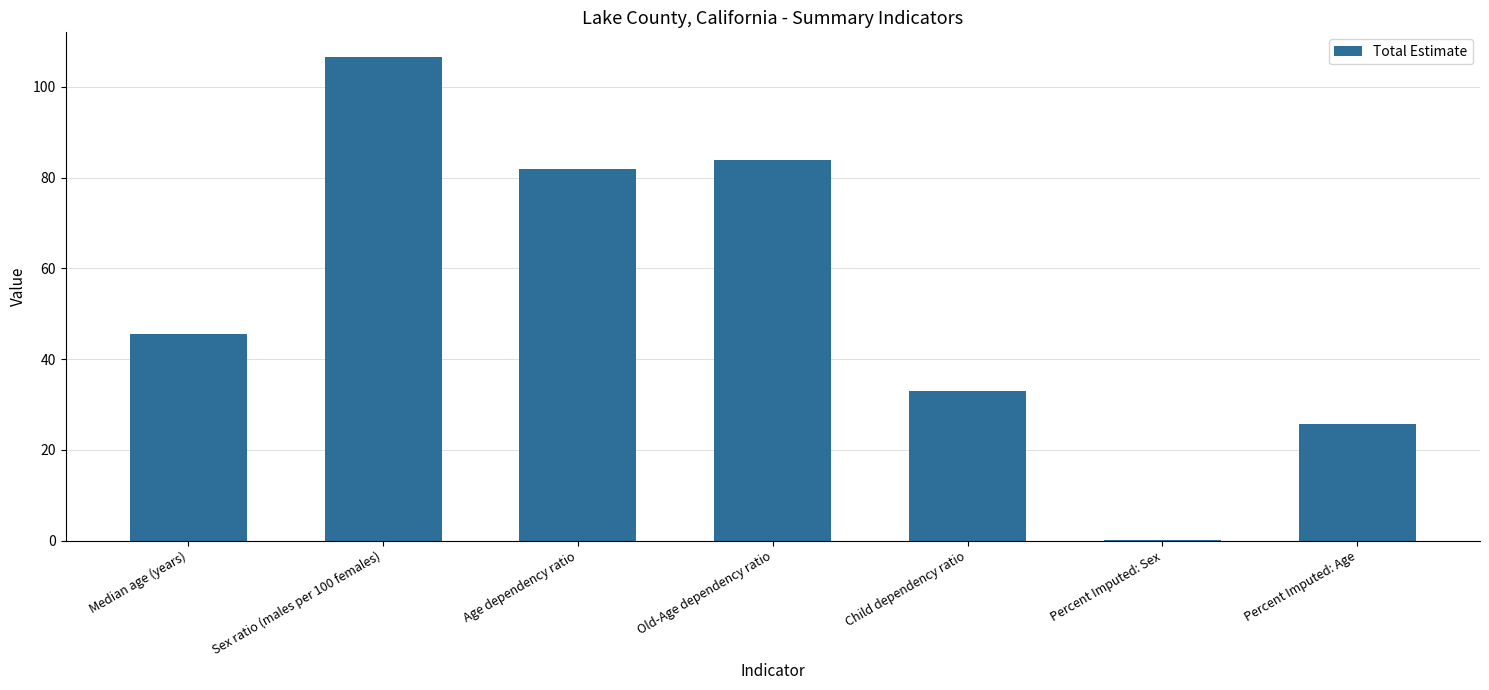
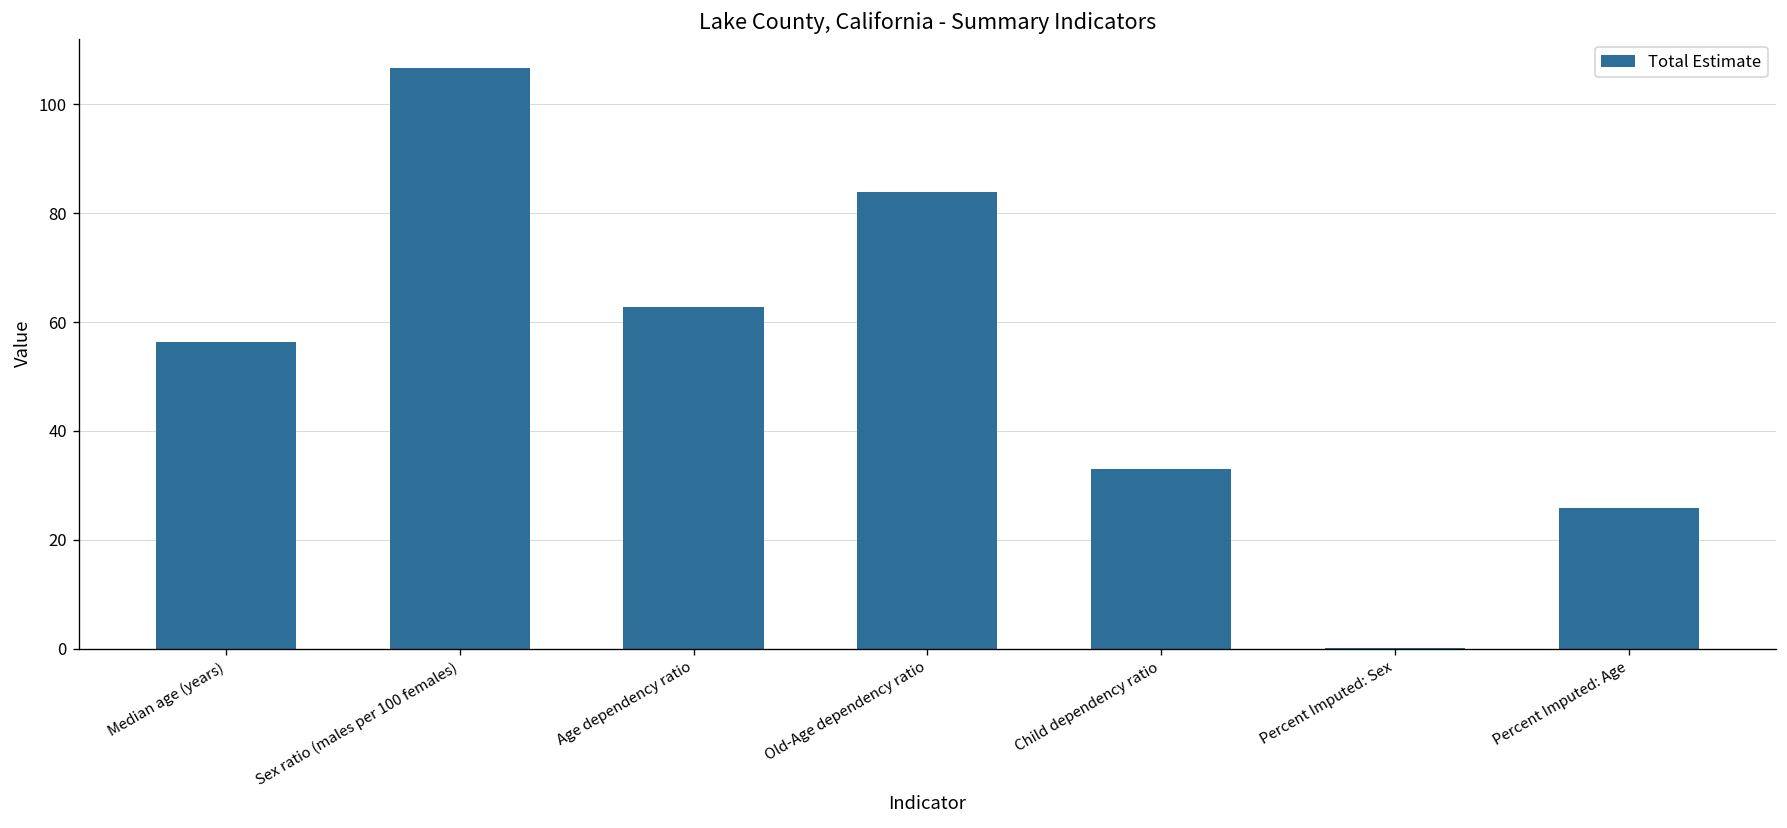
  {
-   "Median age (years)": 46,
+   "Median age (years)": 56,
    "Sex ratio (males per 100 females)": 107,
-   "Age dependency ratio": 82,
+   "Age dependency ratio": 63,
    "Old-Age dependency ratio": 84,
    "Child dependency ratio": 33,
    "Percent Imputed: Age": 26
  }
